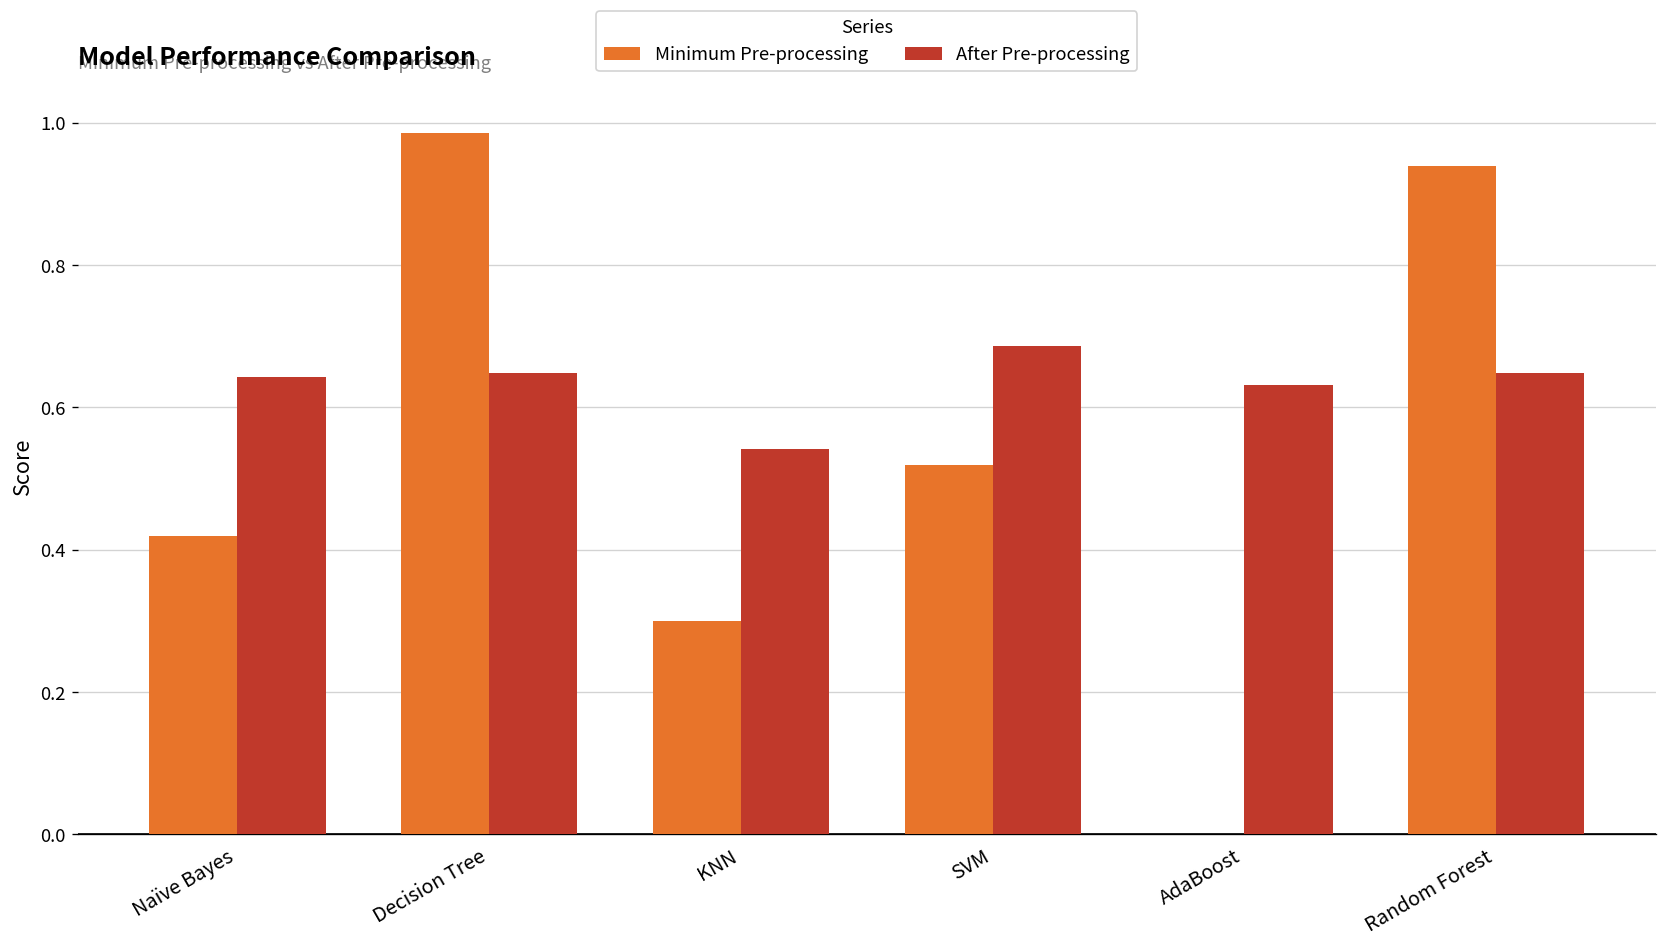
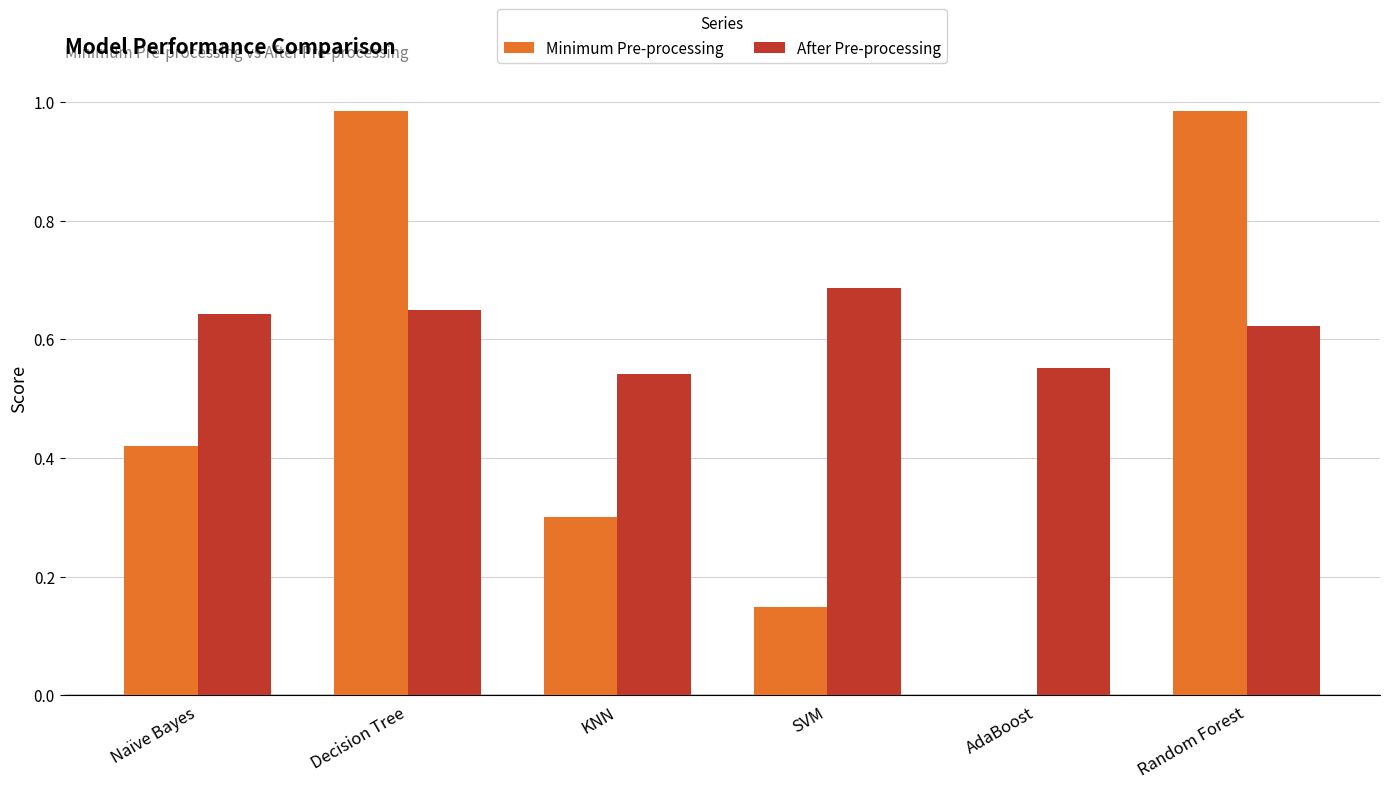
  {
    "Minimum Pre-processing": {
      "Naïve Bayes": 0.42,
      "Decision Tree": 0.99,
      "KNN": 0.30,
-     "SVM": 0.52,
+     "SVM": 0.15,
      "AdaBoost": 0.00,
-     "Random Forest": 0.94
+     "Random Forest": 0.98
    },
    "After Pre-processing": {
      "Naïve Bayes": 0.64,
      "Decision Tree": 0.65,
      "KNN": 0.54,
      "SVM": 0.69,
-     "AdaBoost": 0.63,
-     "Random Forest": 0.65
+     "AdaBoost": 0.55,
+     "Random Forest": 0.62
    }
  }
